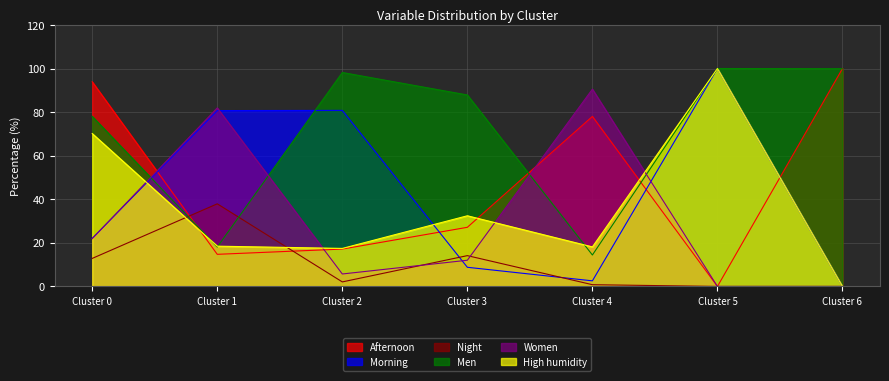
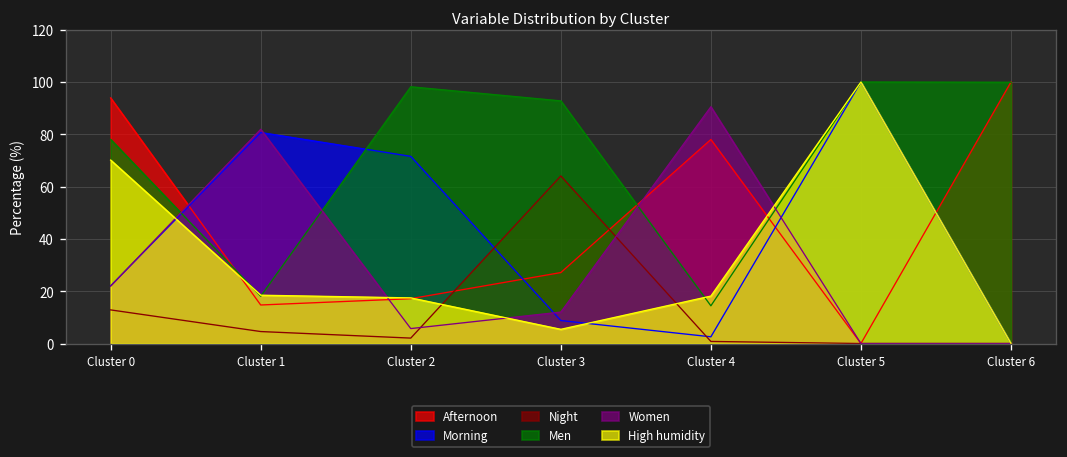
  {
    "Afternoon": {
      "Cluster 0": 94,
      "Cluster 1": 15,
      "Cluster 3": 27,
      "Cluster 4": 78
    },
    "Morning": {
      "Cluster 1": 81,
-     "Cluster 2": 81,
+     "Cluster 2": 72,
      "Cluster 3": 9,
      "Cluster 4": 3
    },
    "Night": {
      "Cluster 0": 13,
-     "Cluster 1": 38,
+     "Cluster 1": 5,
      "Cluster 2": 2,
-     "Cluster 3": 14,
+     "Cluster 3": 64,
      "Cluster 4": 1
    },
    "Men": {
      "Cluster 0": 78,
      "Cluster 2": 98,
-     "Cluster 3": 88,
+     "Cluster 3": 93,
      "Cluster 4": 14
    },
    "Women": {
      "Cluster 1": 82,
      "Cluster 2": 6,
      "Cluster 3": 12,
      "Cluster 4": 91
    },
    "High humidity": {
      "Cluster 0": 70,
-     "Cluster 3": 32,
+     "Cluster 3": 5,
      "Cluster 4": 18
    }
  }
